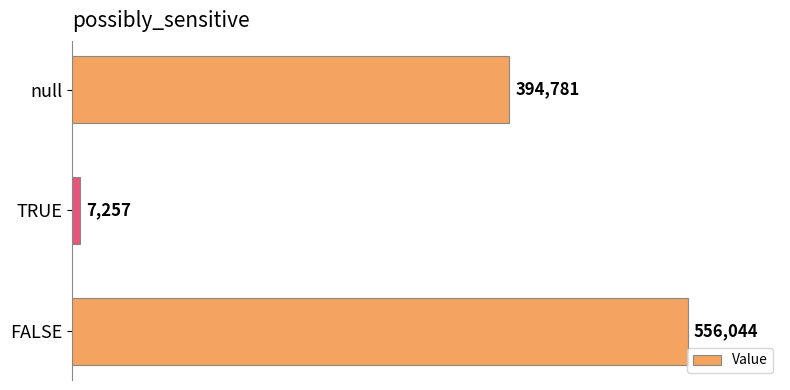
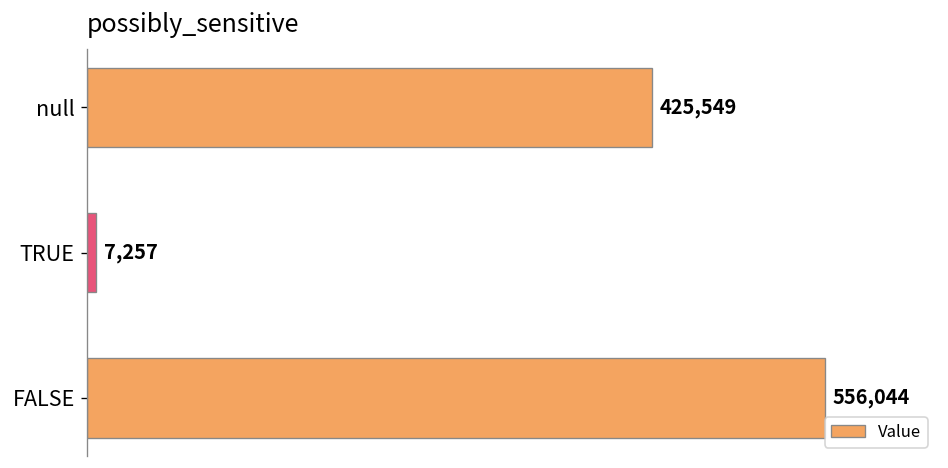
  {
-   "null": "394,781",
+   "null": "425,549",
    "TRUE": "7,257",
    "FALSE": "556,044"
  }
